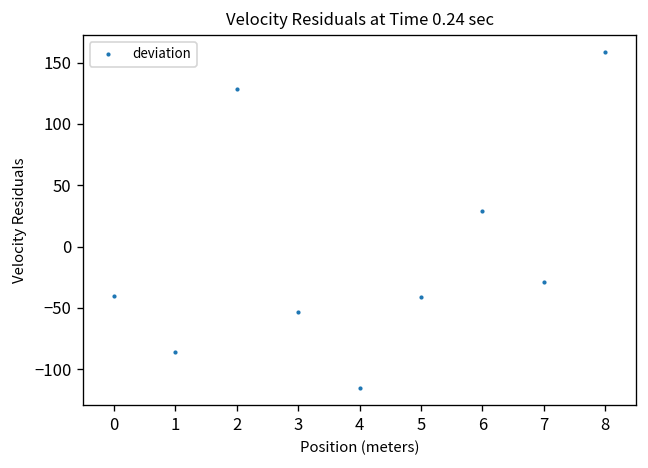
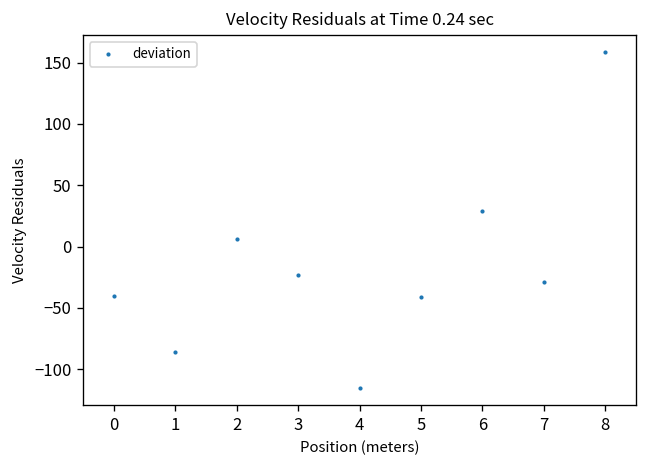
  {
    "0": -41,
    "1": -86,
-   "2": 128,
-   "3": -53,
+   "2": 6,
+   "3": -23,
    "4": -116,
    "5": -41,
    "6": 29,
    "7": -28,
    "8": 159
  }
